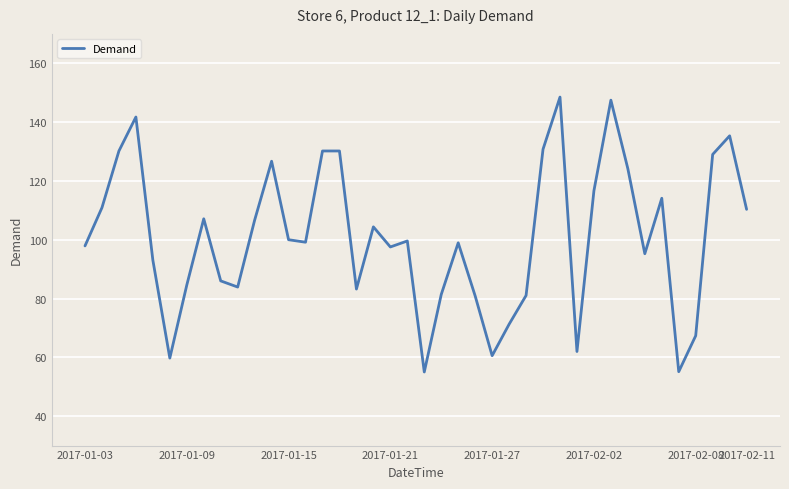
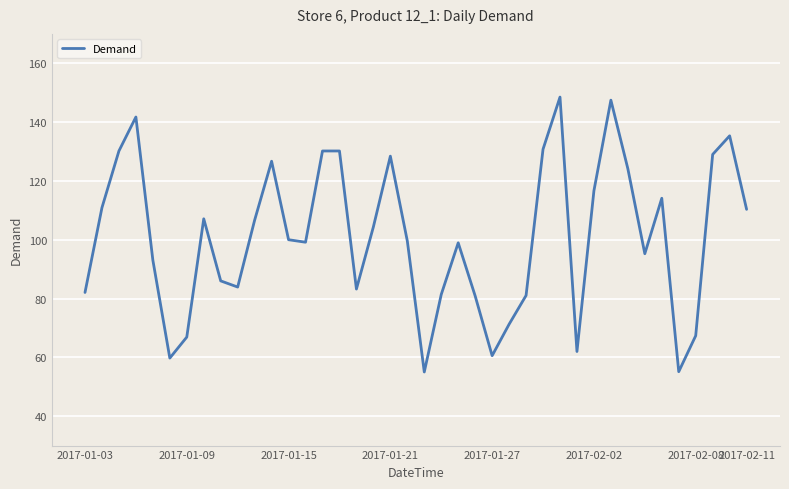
  {
-   "2017-01-03": 98,
-   "2017-01-09": 85,
+   "2017-01-03": 82,
+   "2017-01-09": 67,
    "2017-01-15": 100,
-   "2017-01-21": 98,
+   "2017-01-21": 128,
    "2017-01-27": 61,
    "2017-02-02": 117,
    "2017-02-08": 67,
    "2017-02-11": 110
  }
